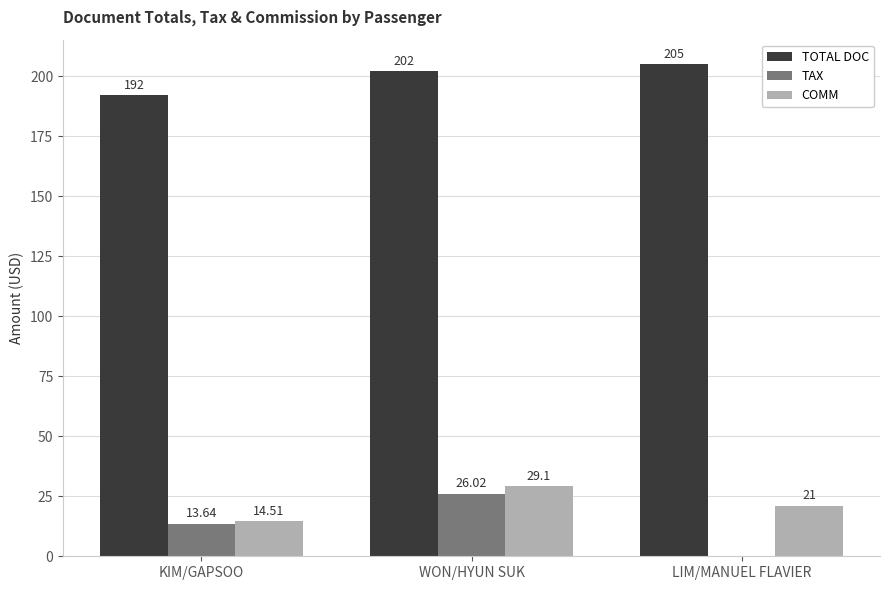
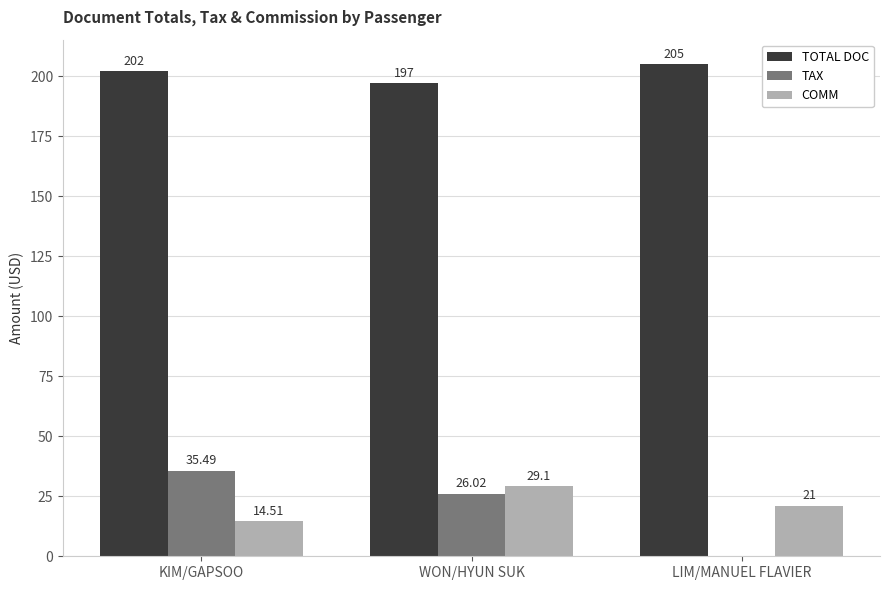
  {
    "TOTAL DOC": {
-     "KIM/GAPSOO": 192,
-     "WON/HYUN SUK": 202,
+     "KIM/GAPSOO": 202,
+     "WON/HYUN SUK": 197,
      "LIM/MANUEL FLAVIER": 205
    },
    "TAX": {
-     "KIM/GAPSOO": 13.64,
+     "KIM/GAPSOO": 35.49,
      "WON/HYUN SUK": 26.02
    },
    "COMM": {
      "KIM/GAPSOO": 14.51,
      "WON/HYUN SUK": 29.1,
      "LIM/MANUEL FLAVIER": 21
    }
  }
